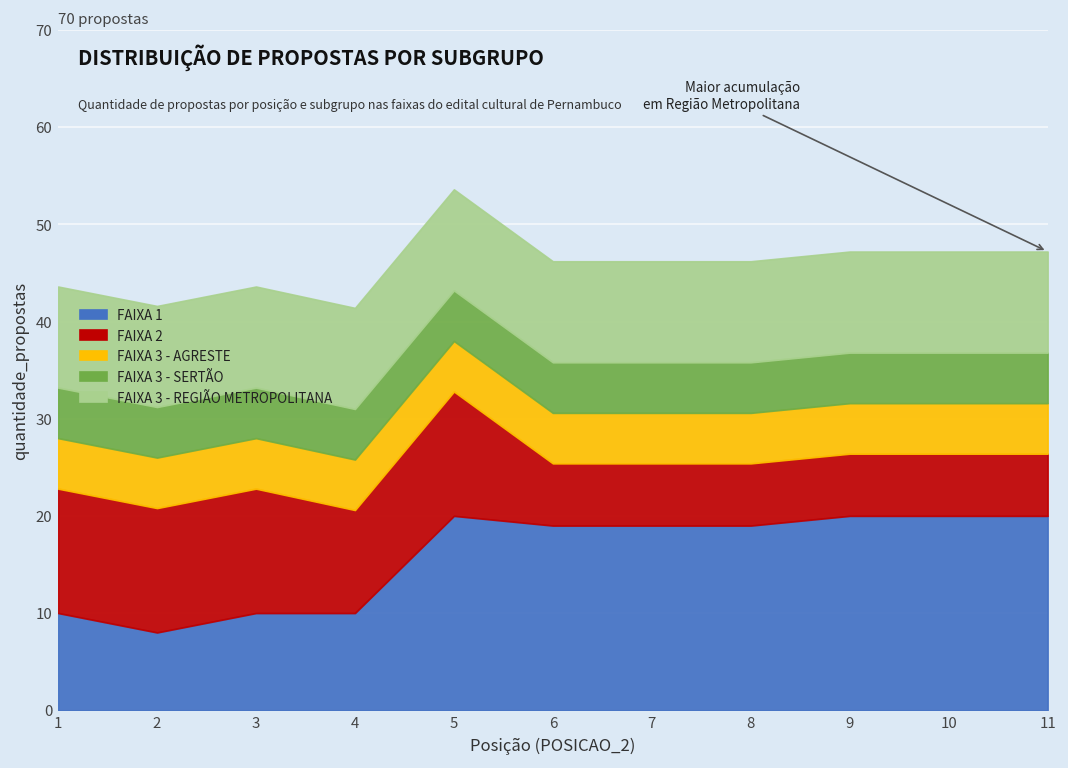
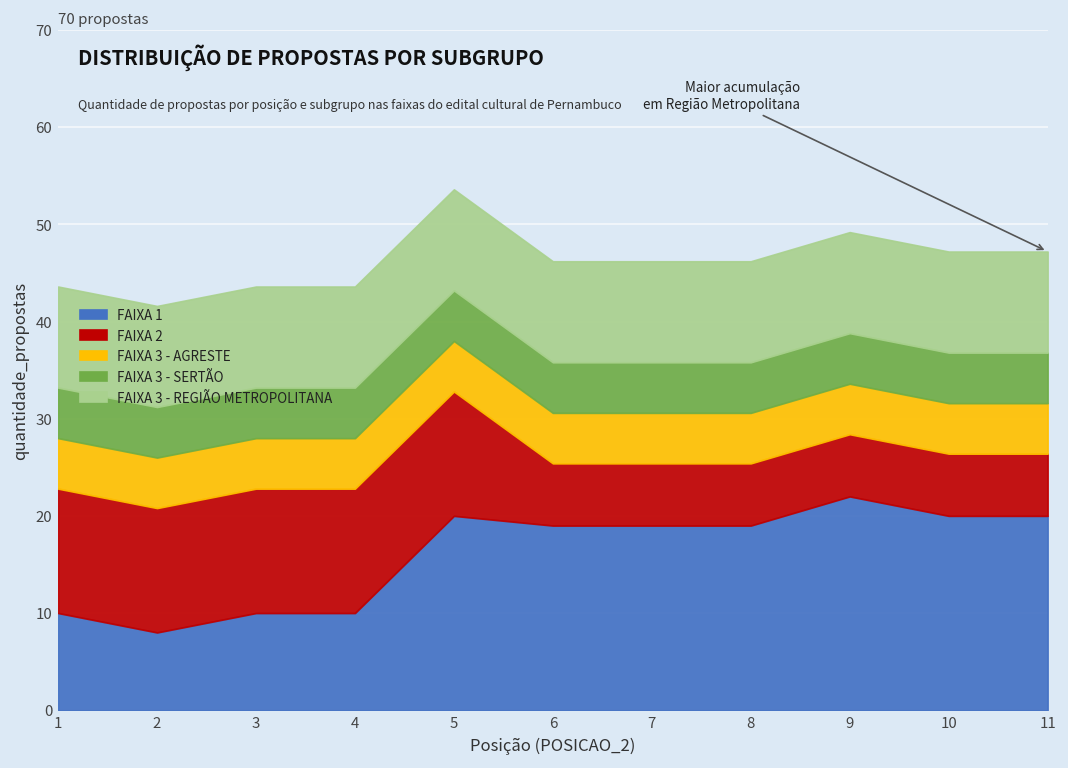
  {
    "FAIXA 1": {
      "1": 10,
      "2": 8,
      "3": 10,
      "4": 10,
      "5": 20,
      "6": 19,
      "7": 19,
      "8": 19,
-     "9": 20,
+     "9": 22,
      "10": 20,
      "11": 20
    },
    "FAIXA 2": {
      "1": 13,
      "2": 13,
      "3": 13,
-     "4": 11,
+     "4": 13,
      "5": 13,
      "6": 6,
      "7": 6,
      "8": 6,
      "9": 6,
      "10": 6,
      "11": 6
    },
    "FAIXA 3 - AGRESTE": {
      "1": 5,
      "2": 5,
      "3": 5,
      "4": 5,
      "5": 5,
      "6": 5,
      "7": 5,
      "8": 5,
      "9": 5,
      "10": 5,
      "11": 5
    },
    "FAIXA 3 - SERTÃO": {
      "1": 5,
      "2": 5,
      "3": 5,
      "4": 5,
      "5": 5,
      "6": 5,
      "7": 5,
      "8": 5,
      "9": 5,
      "10": 5,
      "11": 5
    },
    "FAIXA 3 - REGIÃO METROPOLITANA": {
      "1": 10,
      "2": 10,
      "3": 10,
      "4": 10,
      "5": 10,
      "6": 10,
      "7": 10,
      "8": 10,
      "9": 10,
      "10": 10,
      "11": 10
    }
  }
